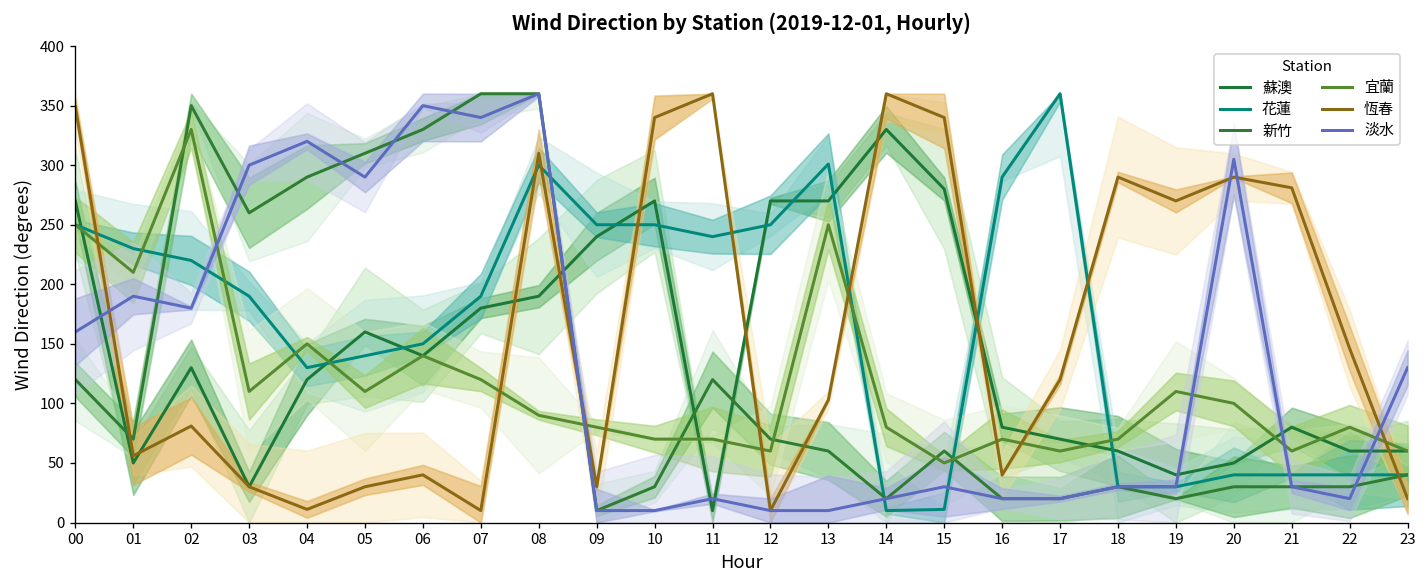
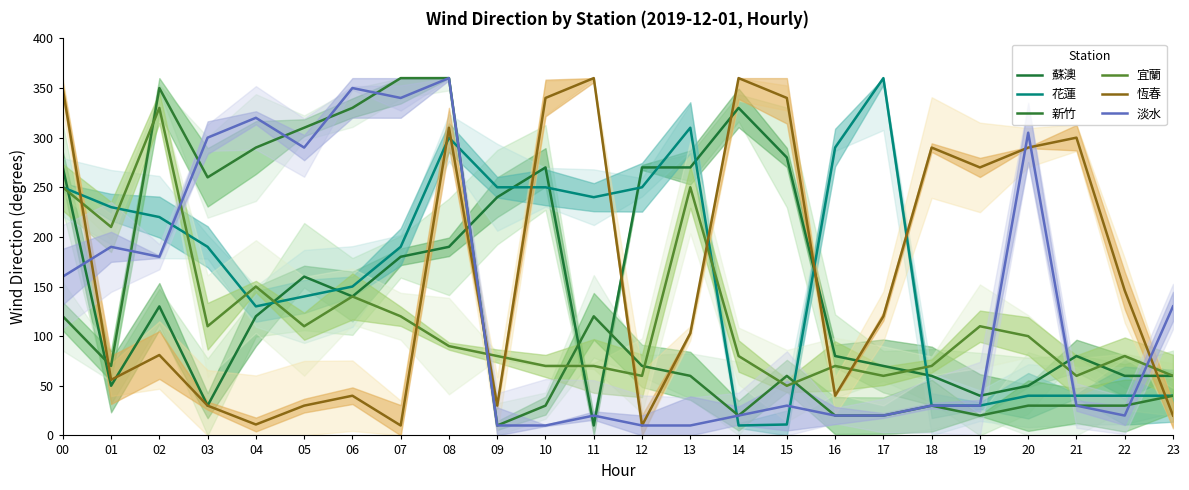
  {
    "花蓮": {
      "01": 230,
      "02": 220,
      "03": 190,
      "04": 130,
      "05": 140,
      "06": 150,
      "08": 300,
      "09": 250,
      "10": 250,
      "11": 240,
      "12": 250,
-     "13": 300,
+     "13": 310,
      "15": 10,
      "16": 290,
      "20": 40
    },
    "恆春": {
      "00": 350,
      "01": 60,
      "02": 80,
      "04": 10,
      "05": 30,
      "06": 40,
      "07": 10,
      "08": 310,
      "10": 340,
      "15": 340,
      "17": 120,
      "18": 290,
      "19": 270,
-     "21": 280,
+     "21": 300,
      "22": 150,
      "23": 20
    },
    "淡水": {
      "00": 160,
      "01": 190,
      "04": 320,
      "05": 290,
      "07": 340,
      "13": 10,
      "15": 30,
      "20": 310,
      "22": 20,
      "23": 130
    }
  }
